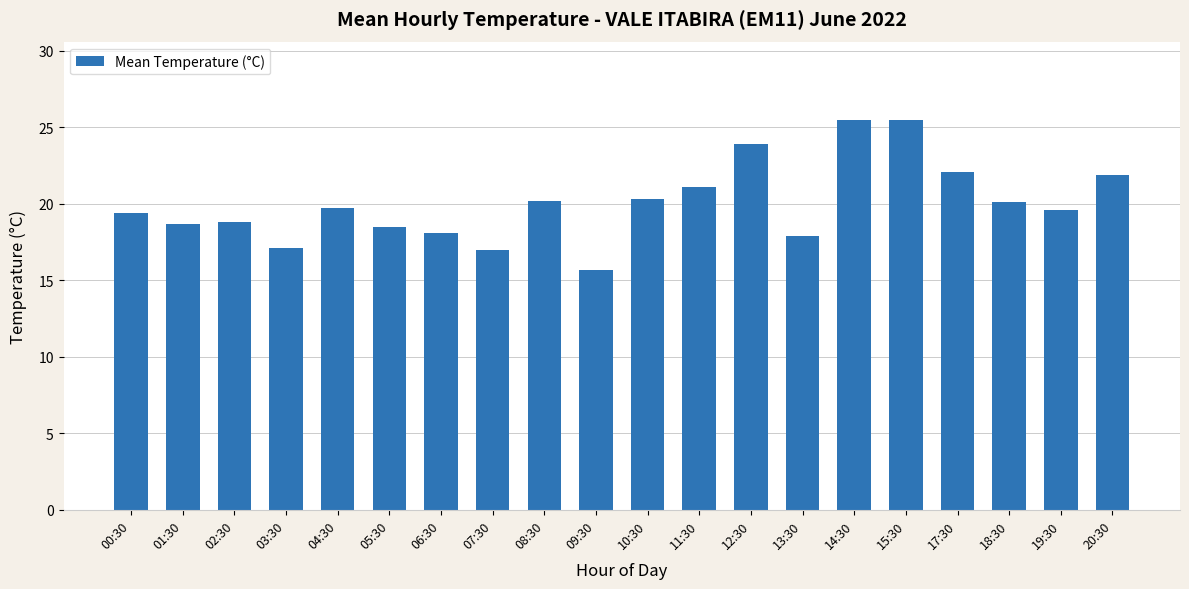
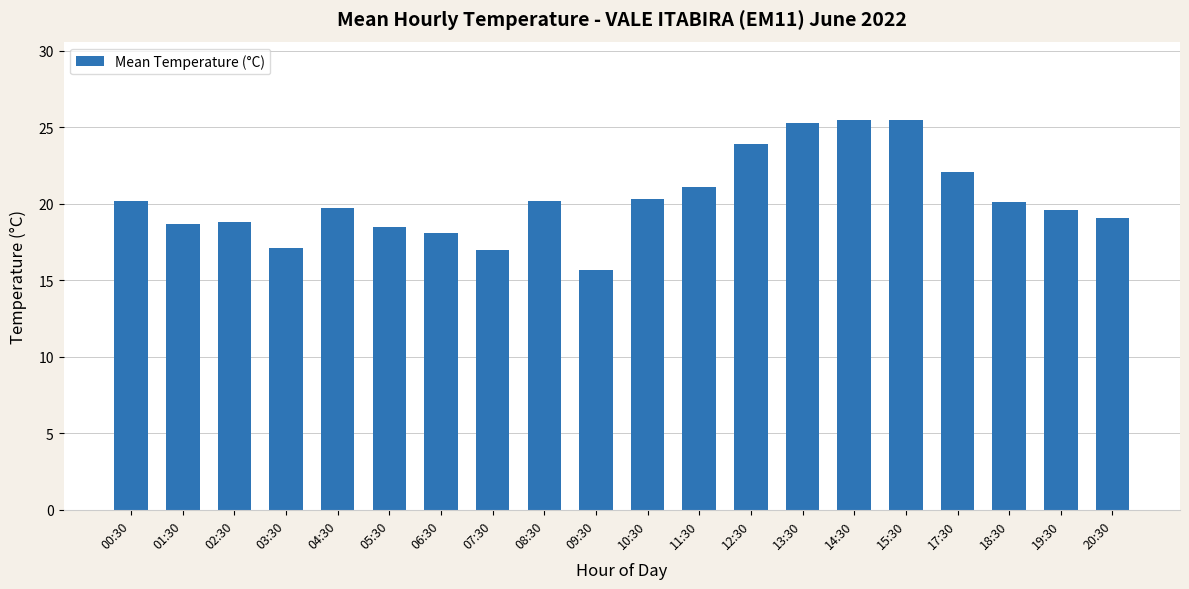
  {
-   "00:30": 19.4,
+   "00:30": 20.2,
    "01:30": 18.7,
    "02:30": 18.8,
    "03:30": 17.1,
    "04:30": 19.7,
    "05:30": 18.5,
    "06:30": 18.1,
    "07:30": 17.0,
    "08:30": 20.2,
    "09:30": 15.7,
    "10:30": 20.3,
    "11:30": 21.1,
    "12:30": 23.9,
-   "13:30": 17.9,
+   "13:30": 25.3,
    "14:30": 25.5,
    "15:30": 25.5,
    "17:30": 22.1,
    "18:30": 20.1,
    "19:30": 19.6,
-   "20:30": 21.9
+   "20:30": 19.1
  }
